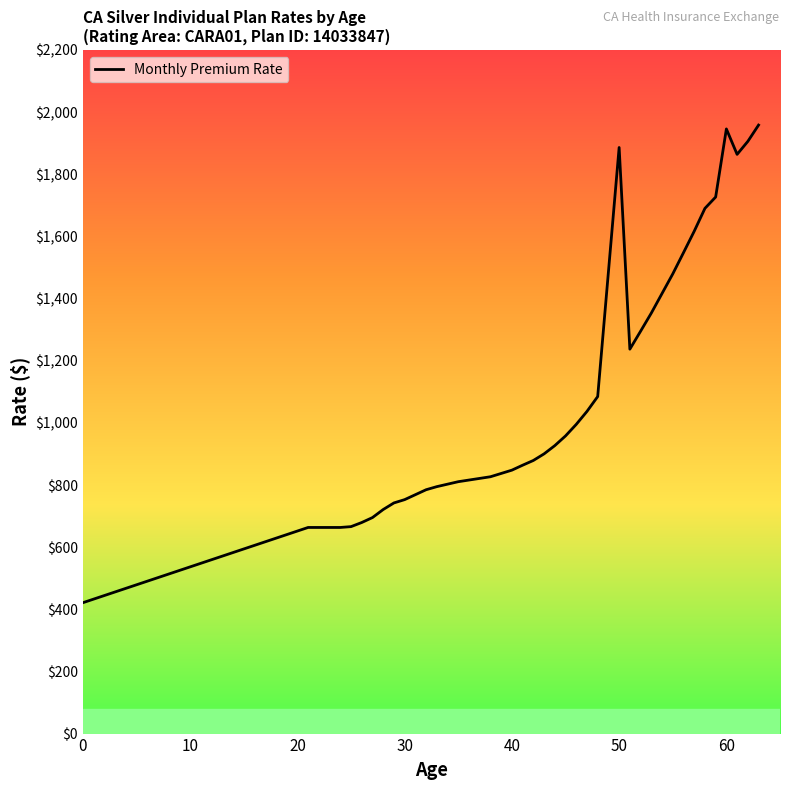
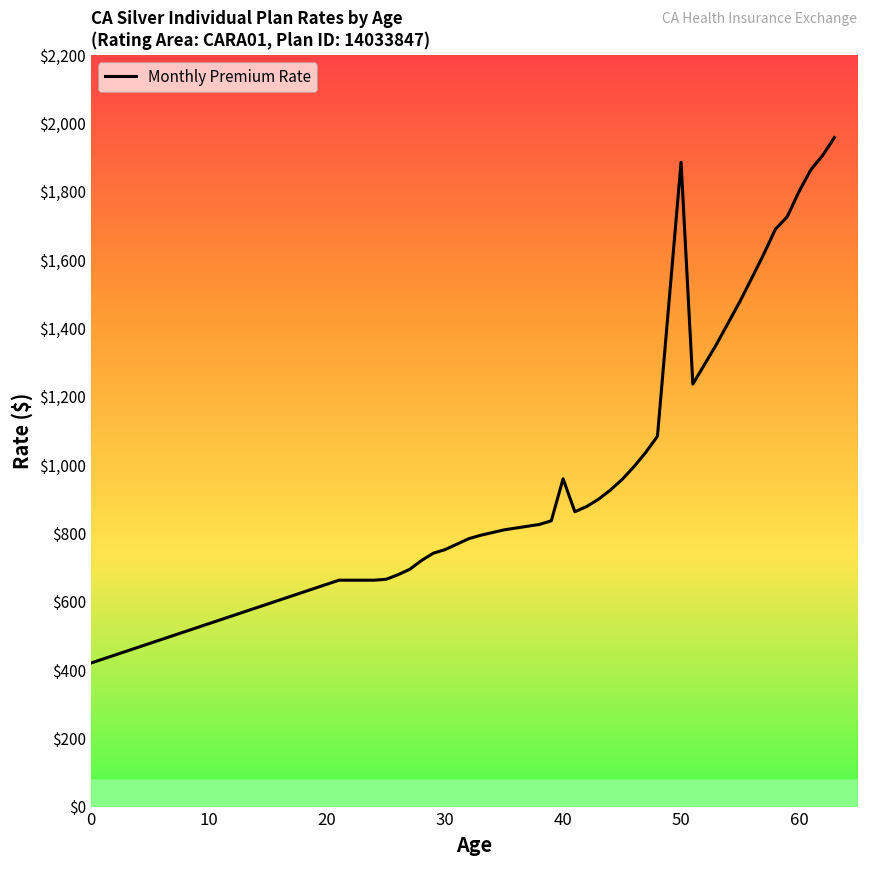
  {
    "0": "$420",
    "30": "$750",
-   "40": "$850",
+   "40": "$960",
    "50": "$1,890",
-   "60": "$1,950"
+   "60": "$1,800"
  }
